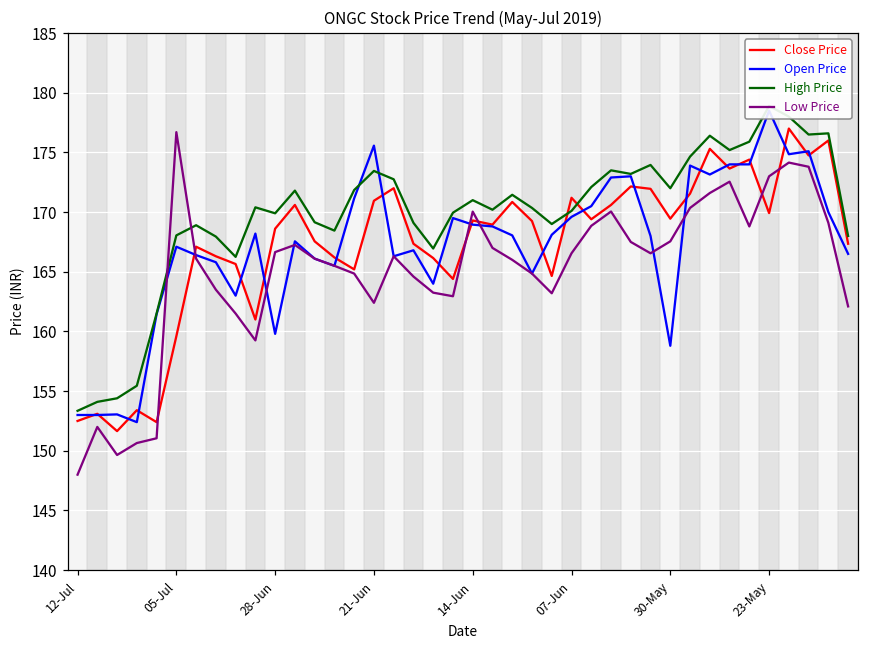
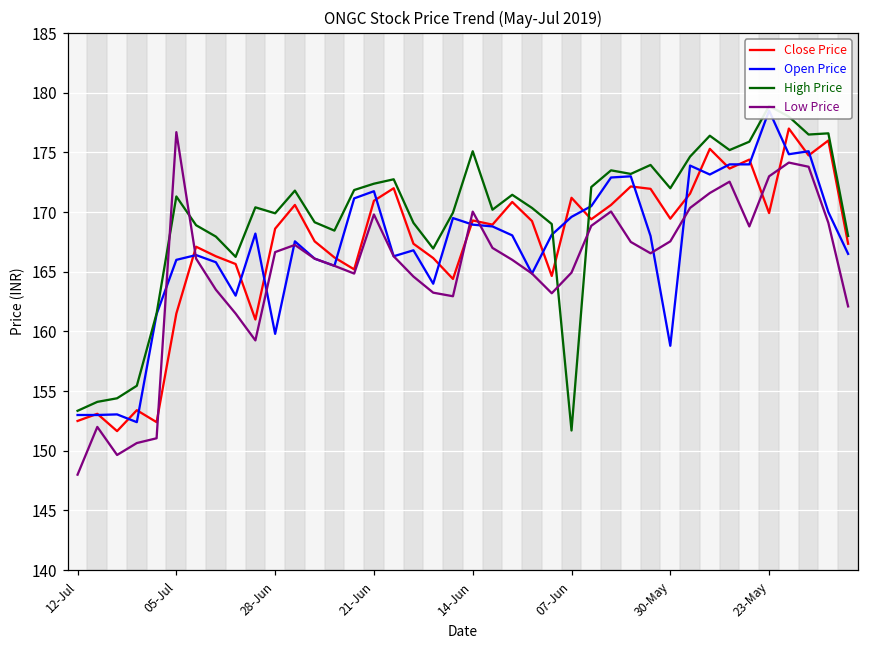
  {
    "Close Price": {
      "12-Jul": 152.5,
-     "05-Jul": 159.6,
+     "05-Jul": 161.5,
      "28-Jun": 168.6,
      "21-Jun": 171.0,
      "14-Jun": 169.3,
      "07-Jun": 171.2,
      "30-May": 169.5,
      "23-May": 169.9
    },
    "Open Price": {
      "12-Jul": 153.0,
-     "05-Jul": 167.1,
+     "05-Jul": 166.0,
      "28-Jun": 159.8,
-     "21-Jun": 175.6,
+     "21-Jun": 171.8,
      "14-Jun": 169.0,
      "07-Jun": 169.6,
      "30-May": 158.8
    },
    "High Price": {
      "12-Jul": 153.4,
-     "05-Jul": 168.1,
+     "05-Jul": 171.3,
      "28-Jun": 169.9,
-     "21-Jun": 173.5,
-     "14-Jun": 171.0,
-     "07-Jun": 170.1,
+     "21-Jun": 172.4,
+     "14-Jun": 175.1,
+     "07-Jun": 151.7,
      "30-May": 172.0
    },
    "Low Price": {
      "12-Jul": 148.0,
      "05-Jul": 176.7,
      "28-Jun": 166.7,
-     "21-Jun": 162.4,
+     "21-Jun": 169.8,
      "14-Jun": 170.0,
-     "07-Jun": 166.6,
+     "07-Jun": 164.9,
      "30-May": 167.6,
      "23-May": 173.0
    }
  }
